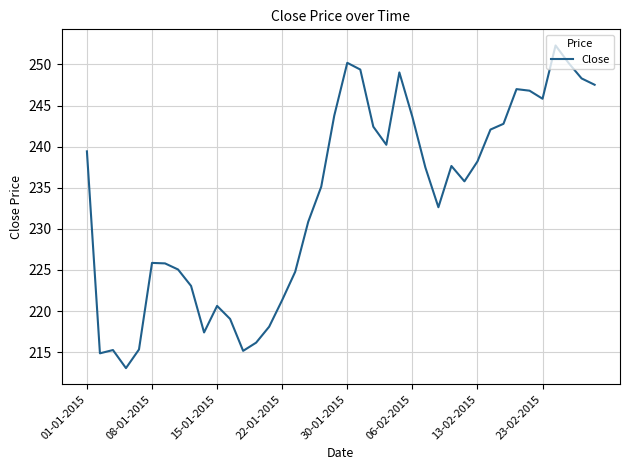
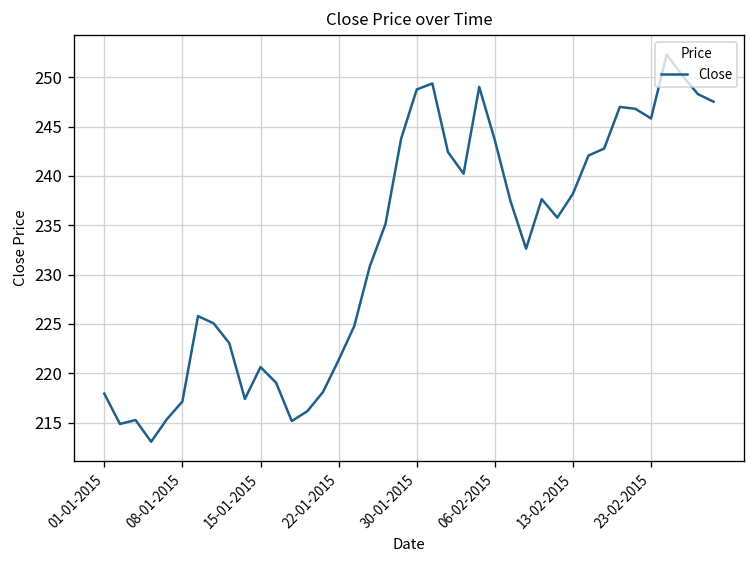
  {
-   "01-01-2015": 239,
-   "08-01-2015": 226,
+   "01-01-2015": 218,
+   "08-01-2015": 217,
    "15-01-2015": 221,
    "22-01-2015": 221,
-   "30-01-2015": 250,
+   "30-01-2015": 249,
    "06-02-2015": 244,
    "13-02-2015": 238,
    "23-02-2015": 246
  }
